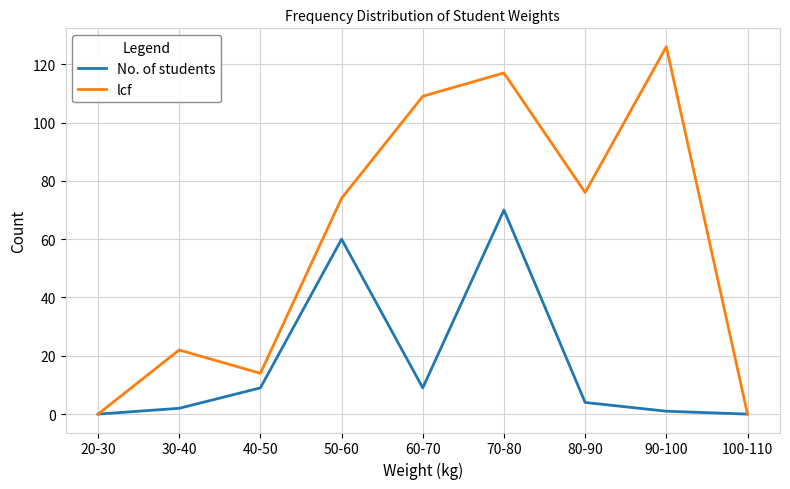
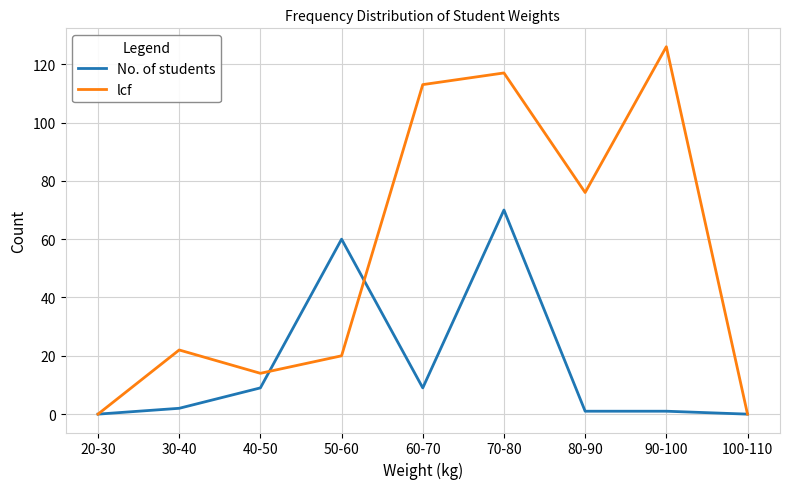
  {
    "No. of students": {
      "30-40": 2,
      "40-50": 9,
      "50-60": 60,
      "60-70": 9,
      "70-80": 70,
-     "80-90": 4,
+     "80-90": 1,
      "90-100": 1
    },
    "lcf": {
      "30-40": 22,
      "40-50": 14,
-     "50-60": 74,
-     "60-70": 109,
+     "50-60": 20,
+     "60-70": 113,
      "70-80": 117,
      "80-90": 76,
      "90-100": 126
    }
  }
